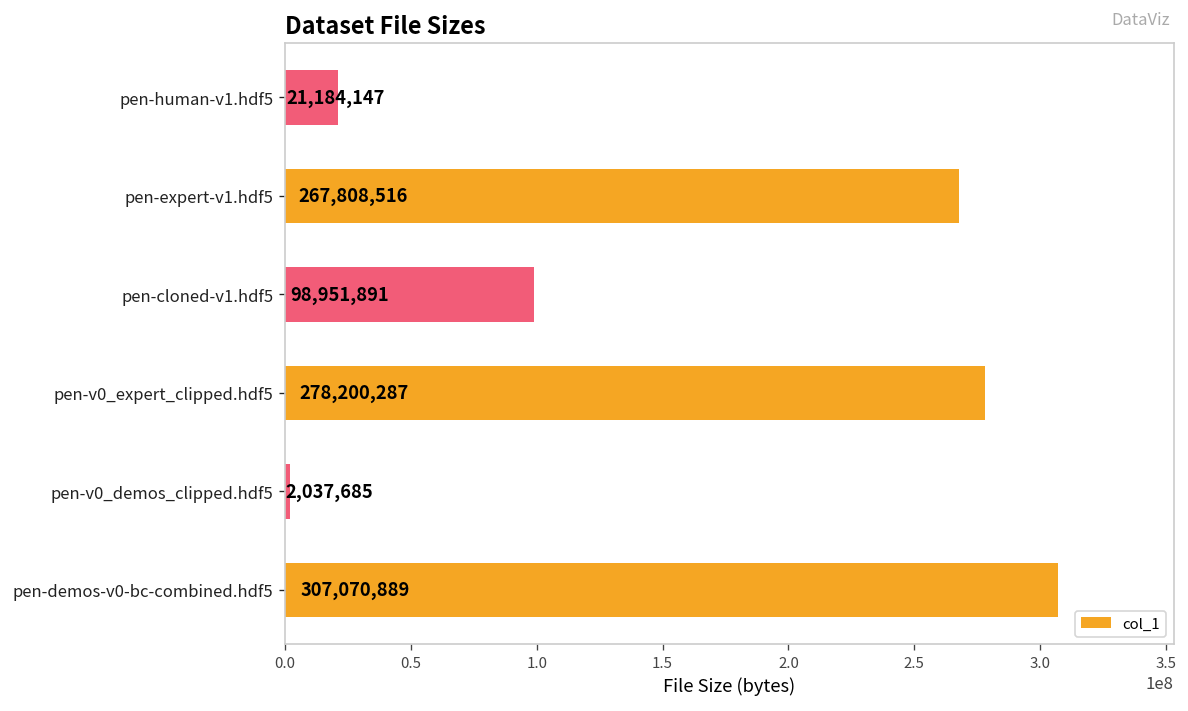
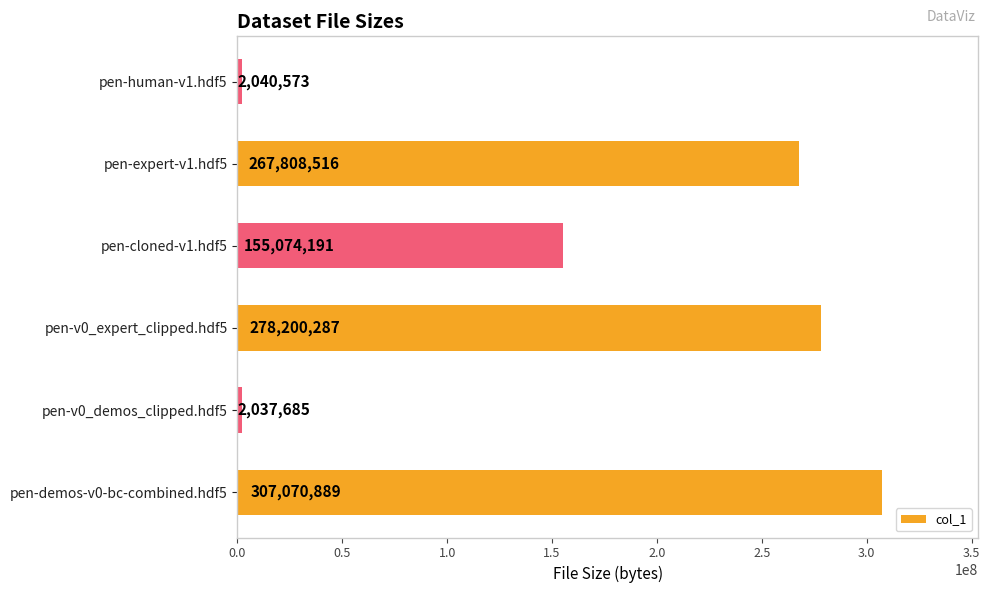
  {
-   "pen-human-v1.hdf5": "21,184,147",
+   "pen-human-v1.hdf5": "2,040,573",
    "pen-expert-v1.hdf5": "267,808,516",
-   "pen-cloned-v1.hdf5": "98,951,891",
+   "pen-cloned-v1.hdf5": "155,074,191",
    "pen-v0_expert_clipped.hdf5": "278,200,287",
    "pen-v0_demos_clipped.hdf5": "2,037,685",
    "pen-demos-v0-bc-combined.hdf5": "307,070,889"
  }
